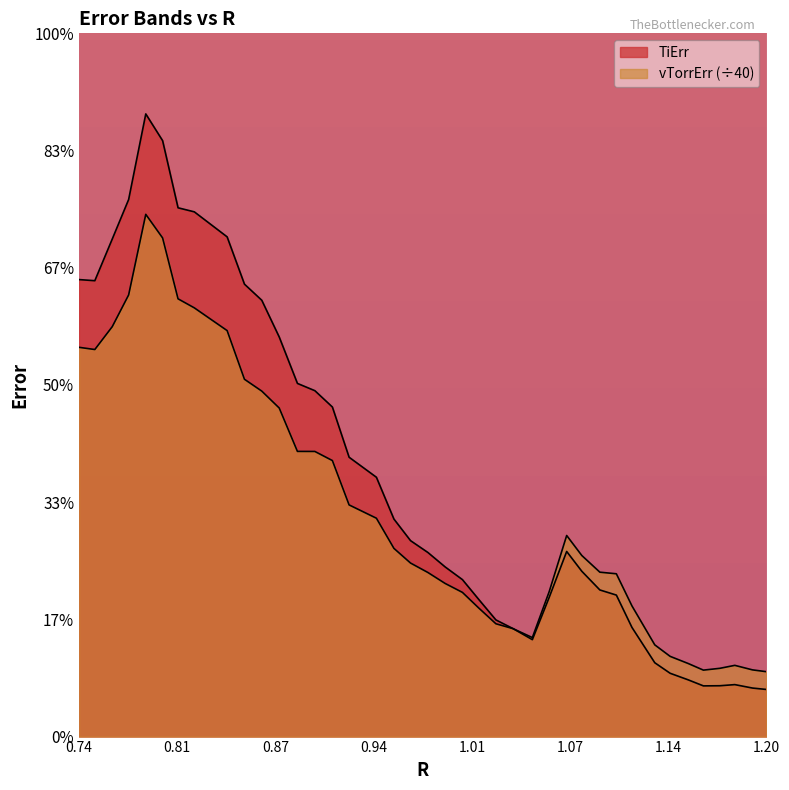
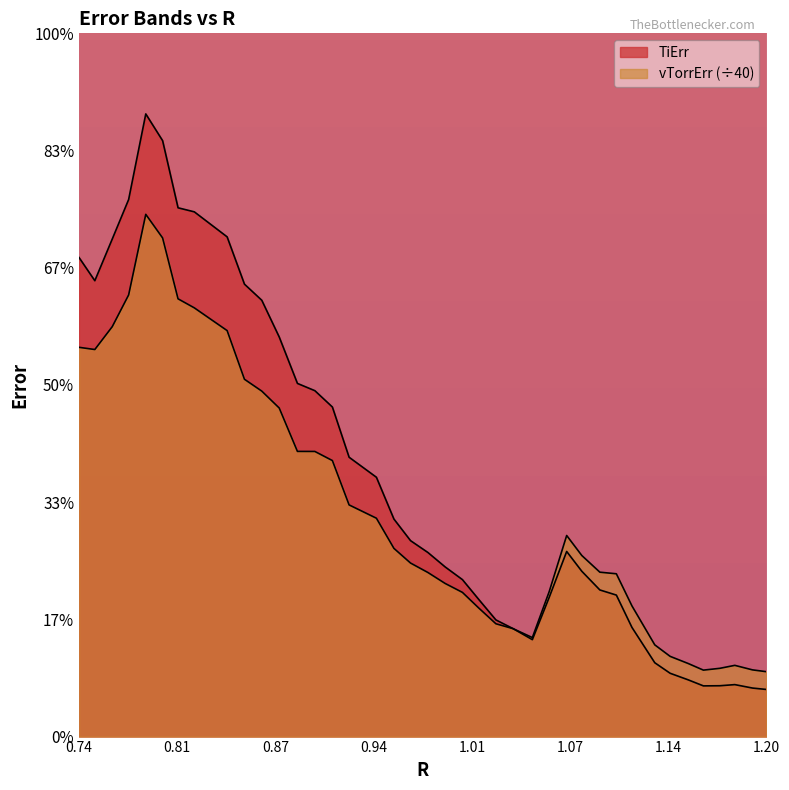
  {
    "TiErr": {
-     "0.74": "65%",
+     "0.74": "68%",
      "1.20": "7%"
    },
    "vTorrErr (÷40)": {
      "0.74": "55%",
      "1.20": "9%"
    }
  }
